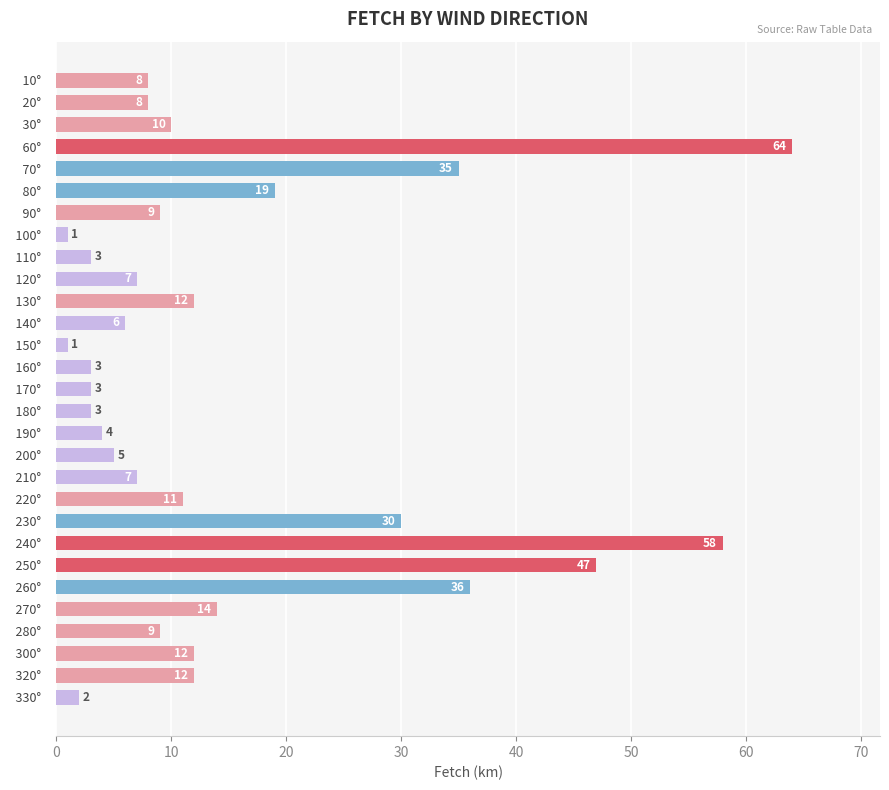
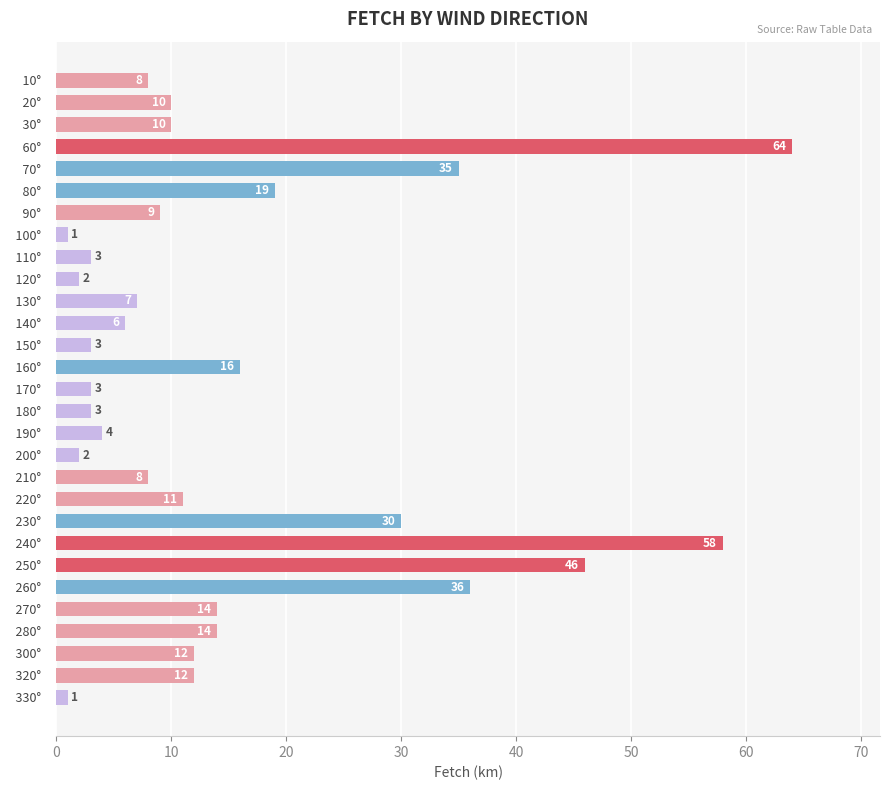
  {
    "10°": 8,
-   "20°": 8,
+   "20°": 10,
    "30°": 10,
    "60°": 64,
    "70°": 35,
    "80°": 19,
    "90°": 9,
    "100°": 1,
    "110°": 3,
-   "120°": 7,
-   "130°": 12,
+   "120°": 2,
+   "130°": 7,
    "140°": 6,
-   "150°": 1,
-   "160°": 3,
+   "150°": 3,
+   "160°": 16,
    "170°": 3,
    "180°": 3,
    "190°": 4,
-   "200°": 5,
-   "210°": 7,
+   "200°": 2,
+   "210°": 8,
    "220°": 11,
    "230°": 30,
    "240°": 58,
-   "250°": 47,
+   "250°": 46,
    "260°": 36,
    "270°": 14,
-   "280°": 9,
+   "280°": 14,
    "300°": 12,
    "320°": 12,
-   "330°": 2
+   "330°": 1
  }
